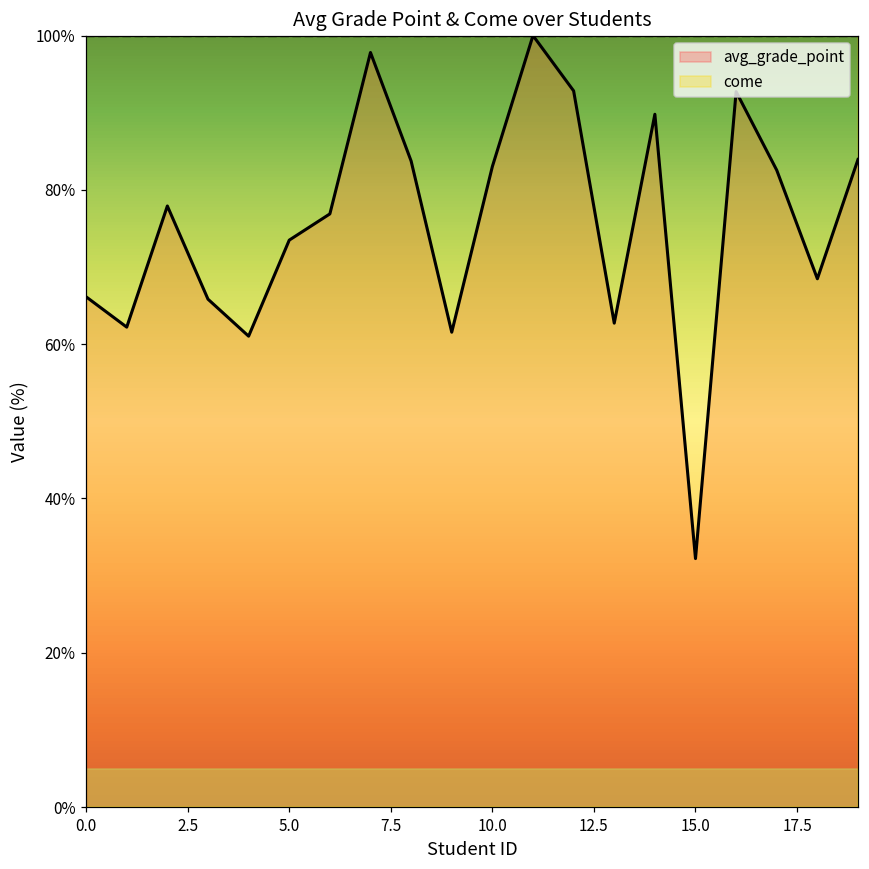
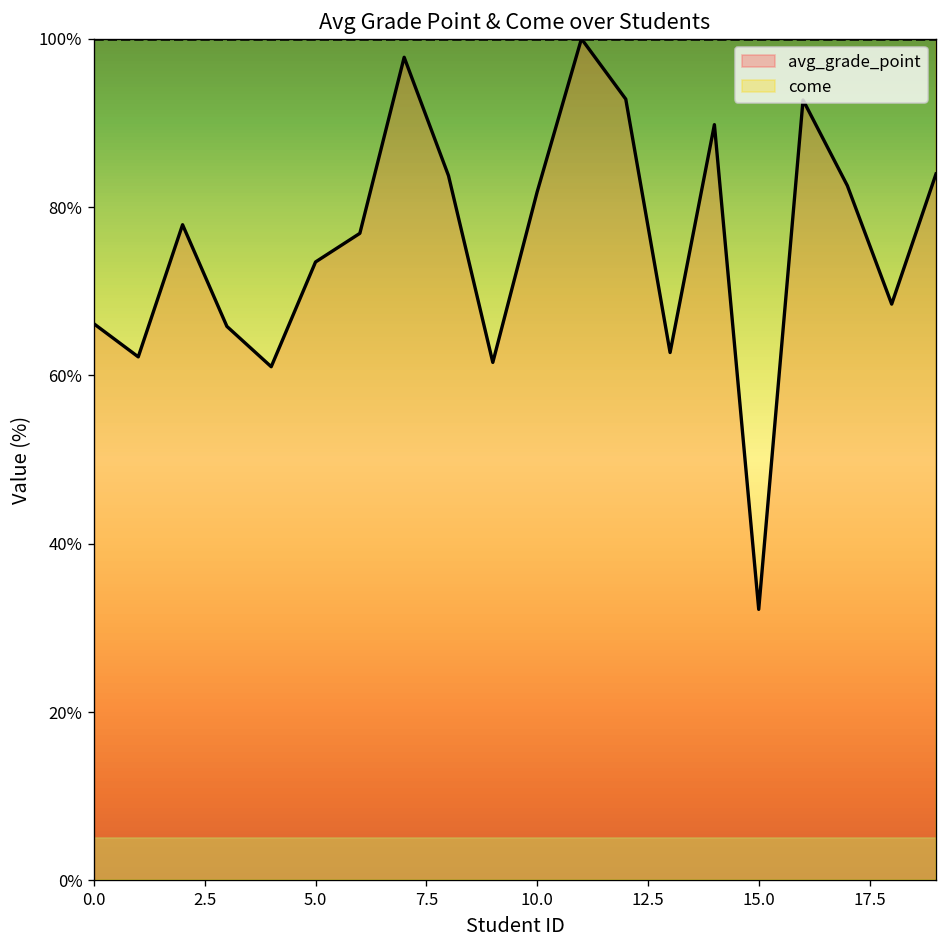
  {
    "avg_grade_point": {
      "0.0": "66%",
      "5.0": "73%",
-     "10.0": "83%",
+     "10.0": "82%",
      "15.0": "32%"
    },
    "come": {
      "0.0": "100%",
      "5.0": "100%",
      "10.0": "100%",
      "15.0": "100%"
    }
  }
